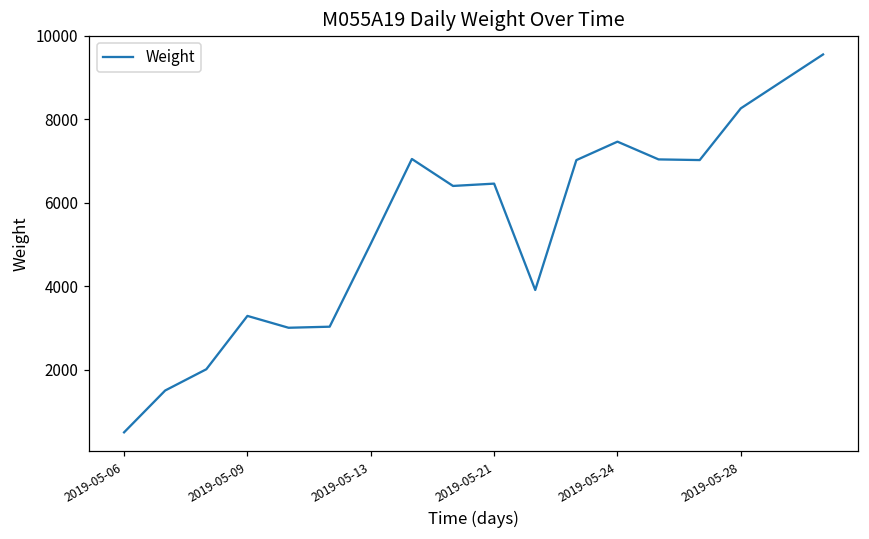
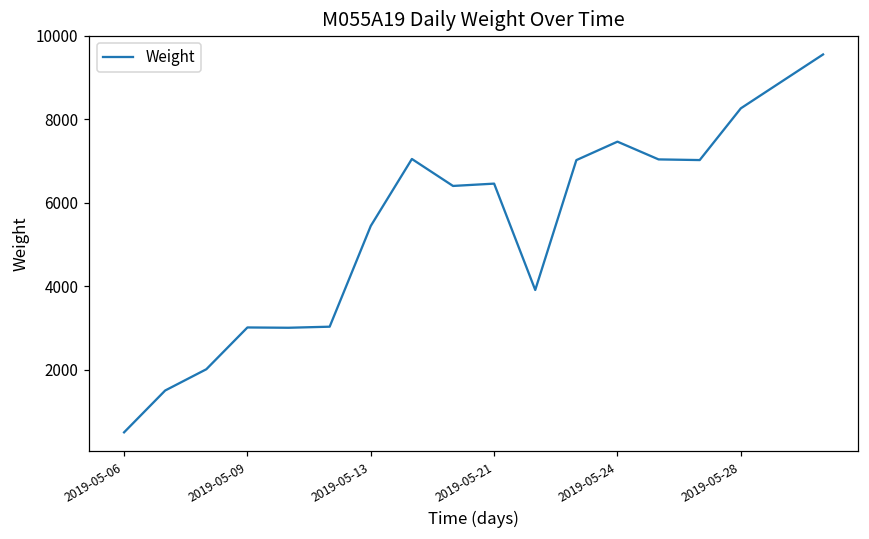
  {
    "2019-05-06": 500,
-   "2019-05-09": 3300,
-   "2019-05-13": 5000,
+   "2019-05-09": 3000,
+   "2019-05-13": 5400,
    "2019-05-21": 6500,
    "2019-05-24": 7500,
    "2019-05-28": 8300
  }
